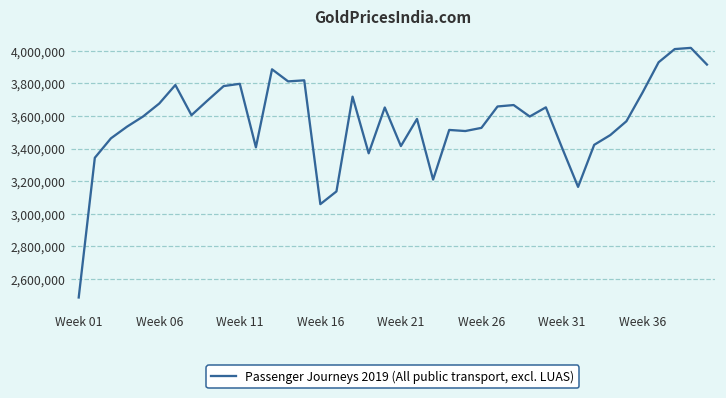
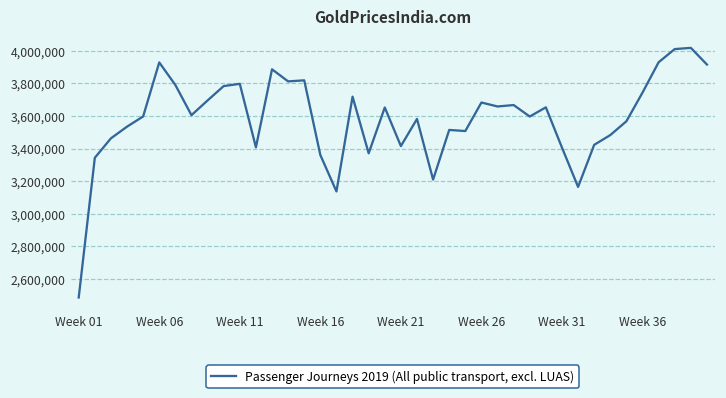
  {
    "Week 01": "2,490,000",
-   "Week 06": "3,680,000",
+   "Week 06": "3,930,000",
    "Week 11": "3,800,000",
-   "Week 16": "3,060,000",
+   "Week 16": "3,360,000",
    "Week 21": "3,420,000",
-   "Week 26": "3,530,000",
+   "Week 26": "3,680,000",
    "Week 31": "3,410,000",
    "Week 36": "3,740,000"
  }
